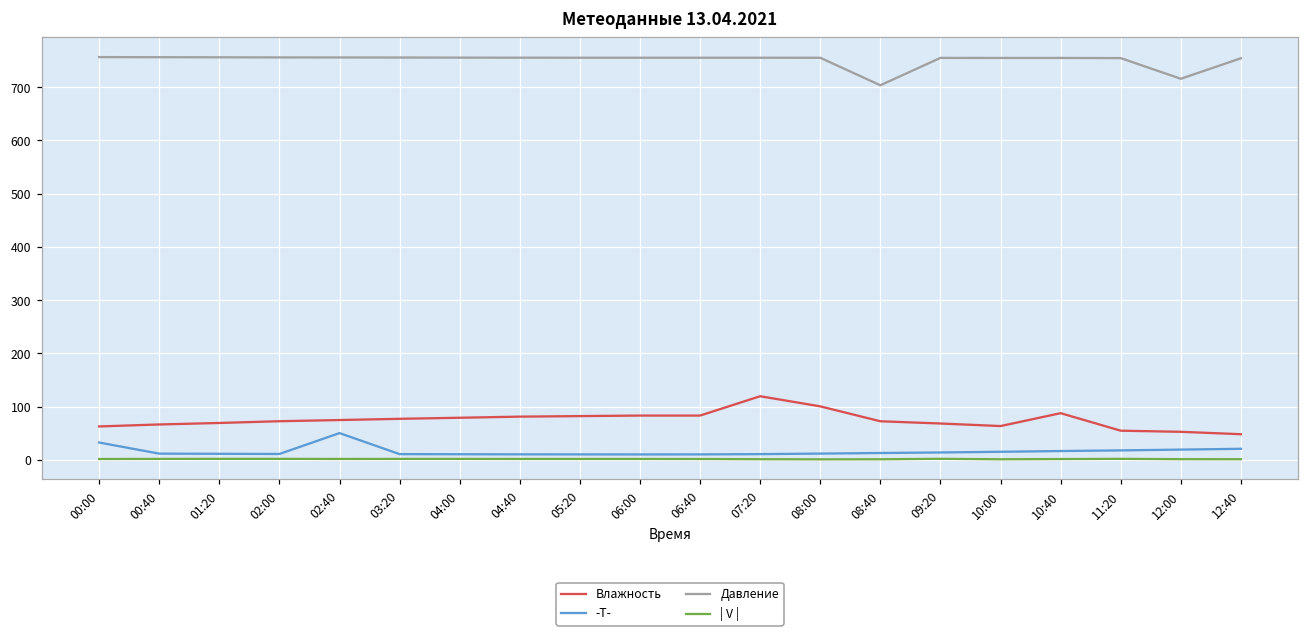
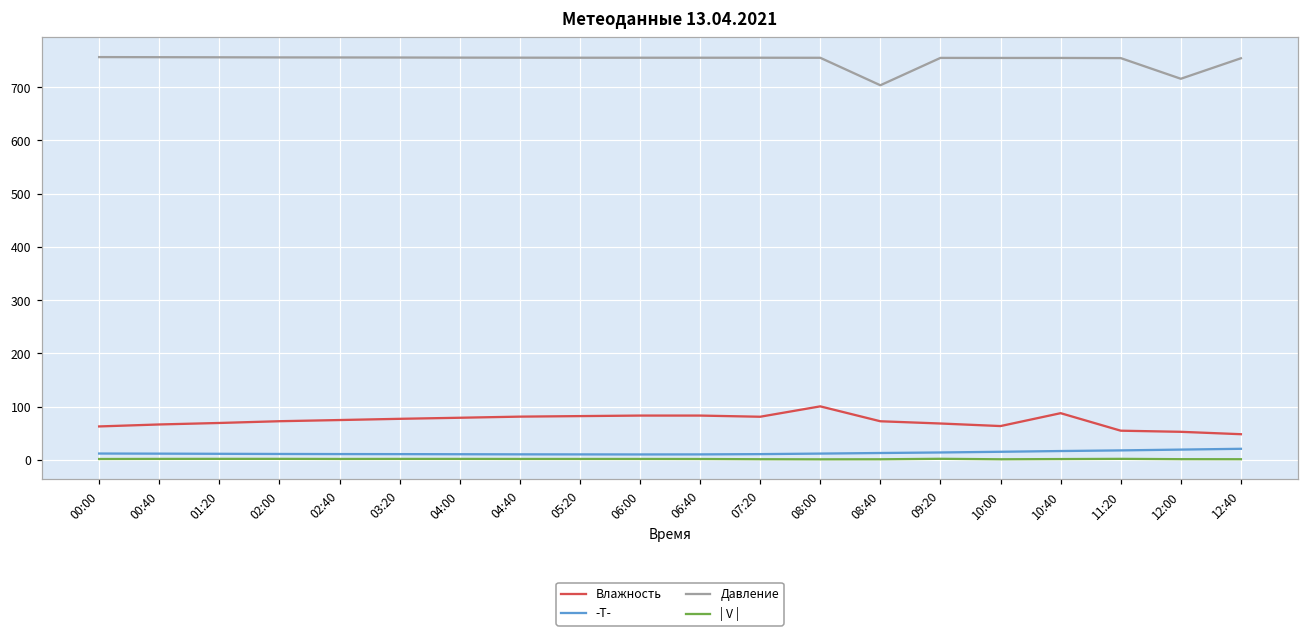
  {
    "Влажность": {
      "00:00": 60,
      "00:40": 70,
      "01:20": 70,
      "02:00": 70,
      "02:40": 70,
      "03:20": 80,
      "04:00": 80,
      "04:40": 80,
      "05:20": 80,
      "06:00": 80,
      "06:40": 80,
-     "07:20": 120,
+     "07:20": 80,
      "08:00": 100,
      "08:40": 70,
      "09:20": 70,
      "10:00": 60,
      "10:40": 90,
      "11:20": 50,
      "12:00": 50,
      "12:40": 50
    },
    "-T-": {
-     "00:00": 30,
+     "00:00": 10,
      "00:40": 10,
      "01:20": 10,
      "02:00": 10,
-     "02:40": 50,
+     "02:40": 10,
      "03:20": 10,
      "04:00": 10,
      "04:40": 10,
      "05:20": 10,
      "06:00": 10,
      "06:40": 10,
      "07:20": 10,
      "08:00": 10,
      "08:40": 10,
      "09:20": 10,
      "10:00": 20,
      "10:40": 20,
      "11:20": 20,
      "12:00": 20,
      "12:40": 20
    },
    "Давление": {
      "00:00": 760,
      "00:40": 760,
      "01:20": 760,
      "02:00": 760,
      "02:40": 760,
      "03:20": 760,
      "04:00": 760,
      "04:40": 760,
      "05:20": 760,
      "06:00": 760,
      "06:40": 760,
      "07:20": 760,
      "08:00": 750,
      "08:40": 700,
      "09:20": 750,
      "10:00": 750,
      "10:40": 750,
      "11:20": 750,
      "12:00": 720,
      "12:40": 750
    },
    "| V |": {
      "00:00": 0,
      "00:40": 0,
      "01:20": 0,
      "02:00": 0,
      "02:40": 0,
      "03:20": 0,
      "04:00": 0,
      "04:40": 0,
      "05:20": 0,
      "06:00": 0,
      "06:40": 0,
      "07:20": 0,
      "08:00": 0,
      "08:40": 0,
      "09:20": 0,
      "10:00": 0,
      "10:40": 0,
      "11:20": 0,
      "12:00": 0,
      "12:40": 0
    }
  }
